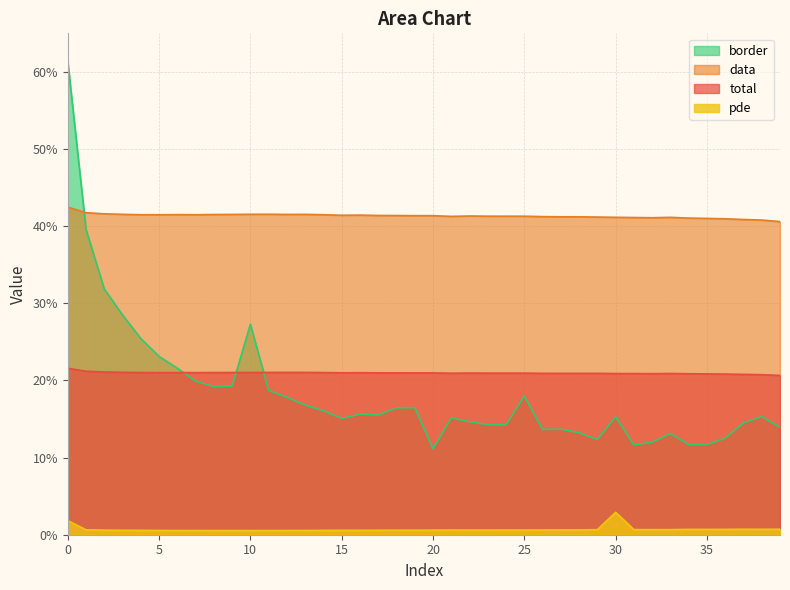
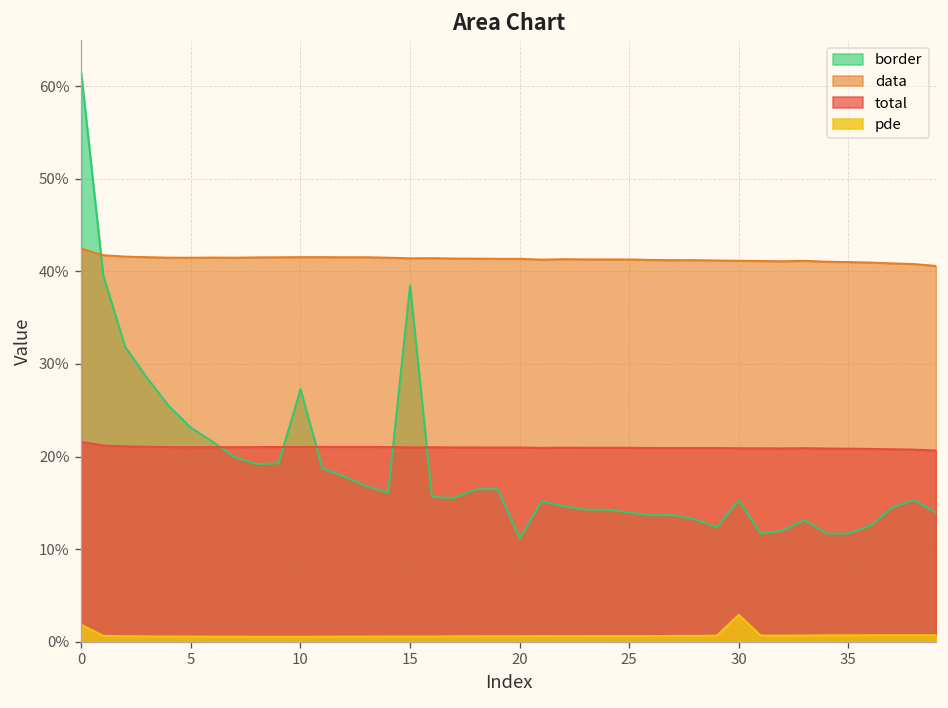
  {
    "border": {
      "0": "61%",
      "5": "23%",
      "10": "27%",
-     "15": "15%",
+     "15": "38%",
      "20": "11%",
-     "25": "18%",
+     "25": "14%",
      "30": "15%",
      "35": "12%"
    },
    "pde": {
      "0": "2%",
      "5": "1%",
      "10": "1%",
      "15": "1%",
      "20": "1%",
      "25": "1%",
      "30": "3%",
      "35": "1%"
    }
  }
